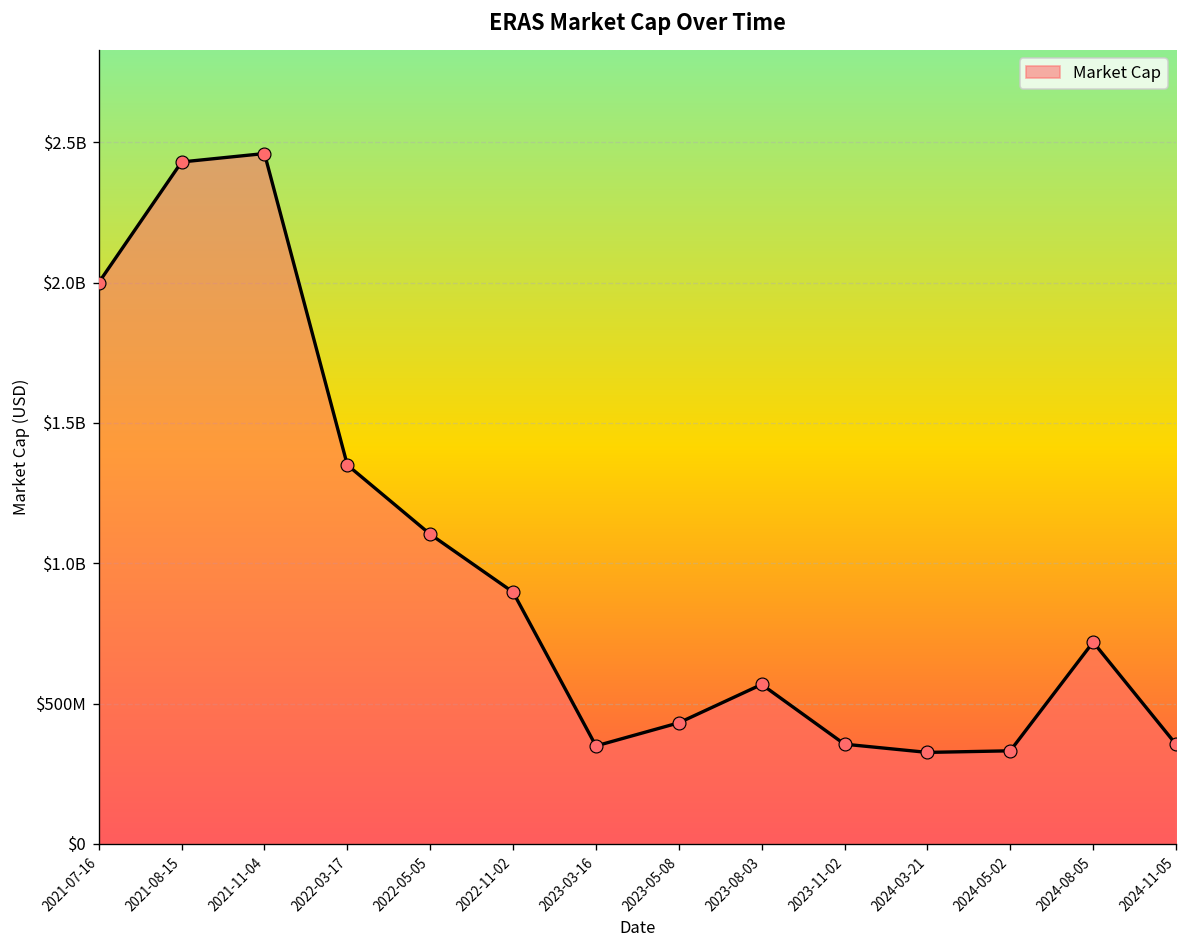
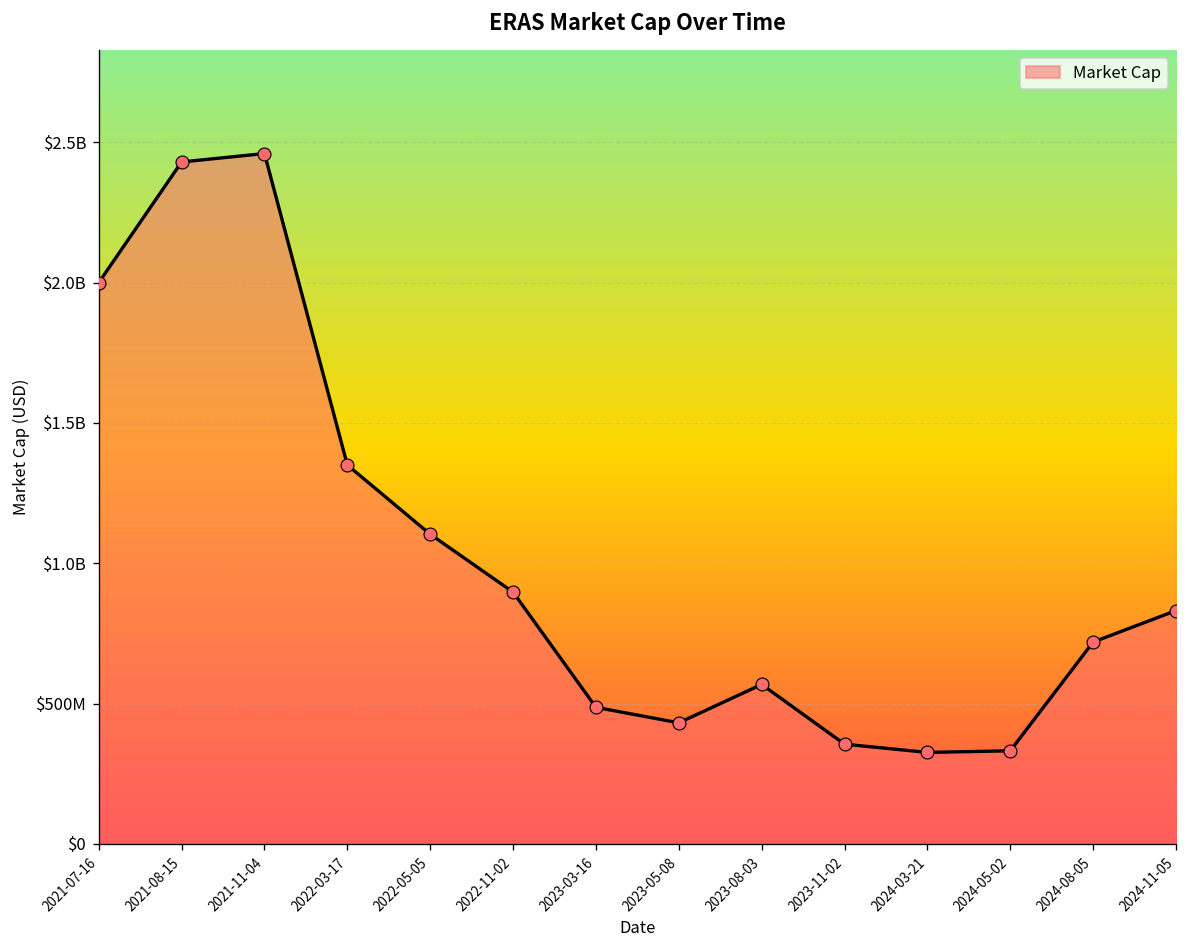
  {
    "2021-07-16": "$2000000000",
    "2021-08-15": "$2430000000",
    "2021-11-04": "$2460000000",
    "2022-03-17": "$1350000000",
    "2022-05-05": "$1100000000",
    "2022-11-02": "$900000000",
-   "2023-03-16": "$350000000",
+   "2023-03-16": "$490000000",
    "2023-05-08": "$430000000",
    "2023-08-03": "$570000000",
    "2023-11-02": "$360000000",
    "2024-03-21": "$330000000",
    "2024-05-02": "$330000000",
    "2024-08-05": "$720000000",
-   "2024-11-05": "$350000000"
+   "2024-11-05": "$830000000"
  }
